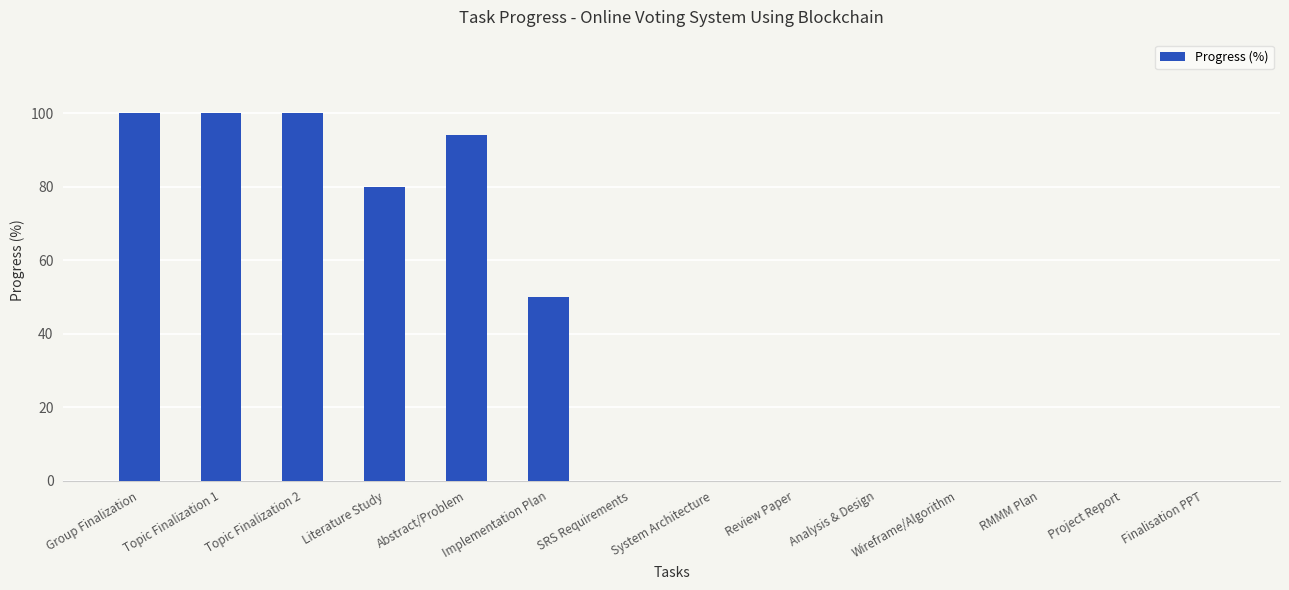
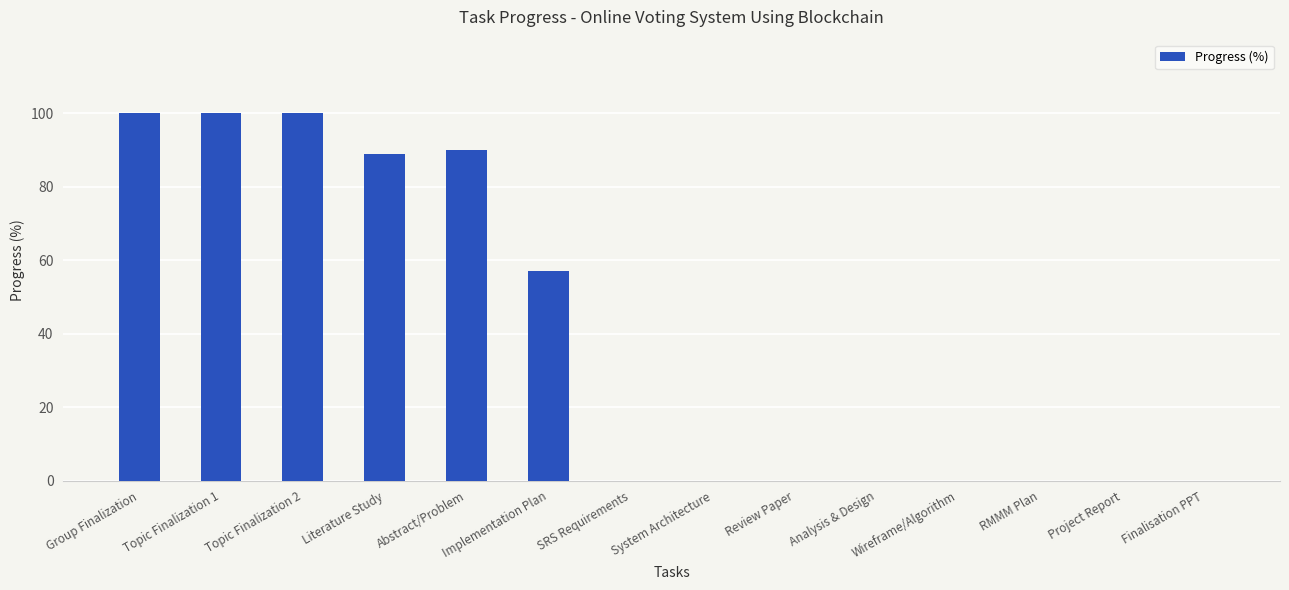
  {
    "Group Finalization": 100,
    "Topic Finalization 1": 100,
    "Topic Finalization 2": 100,
-   "Literature Study": 80,
-   "Abstract/Problem": 94,
-   "Implementation Plan": 50,
+   "Literature Study": 89,
+   "Abstract/Problem": 90,
+   "Implementation Plan": 57,
    "SRS Requirements": 0,
    "System Architecture": 0,
    "Review Paper": 0,
    "Analysis & Design": 0,
    "Wireframe/Algorithm": 0,
    "RMMM Plan": 0,
    "Project Report": 0,
    "Finalisation PPT": 0
  }
